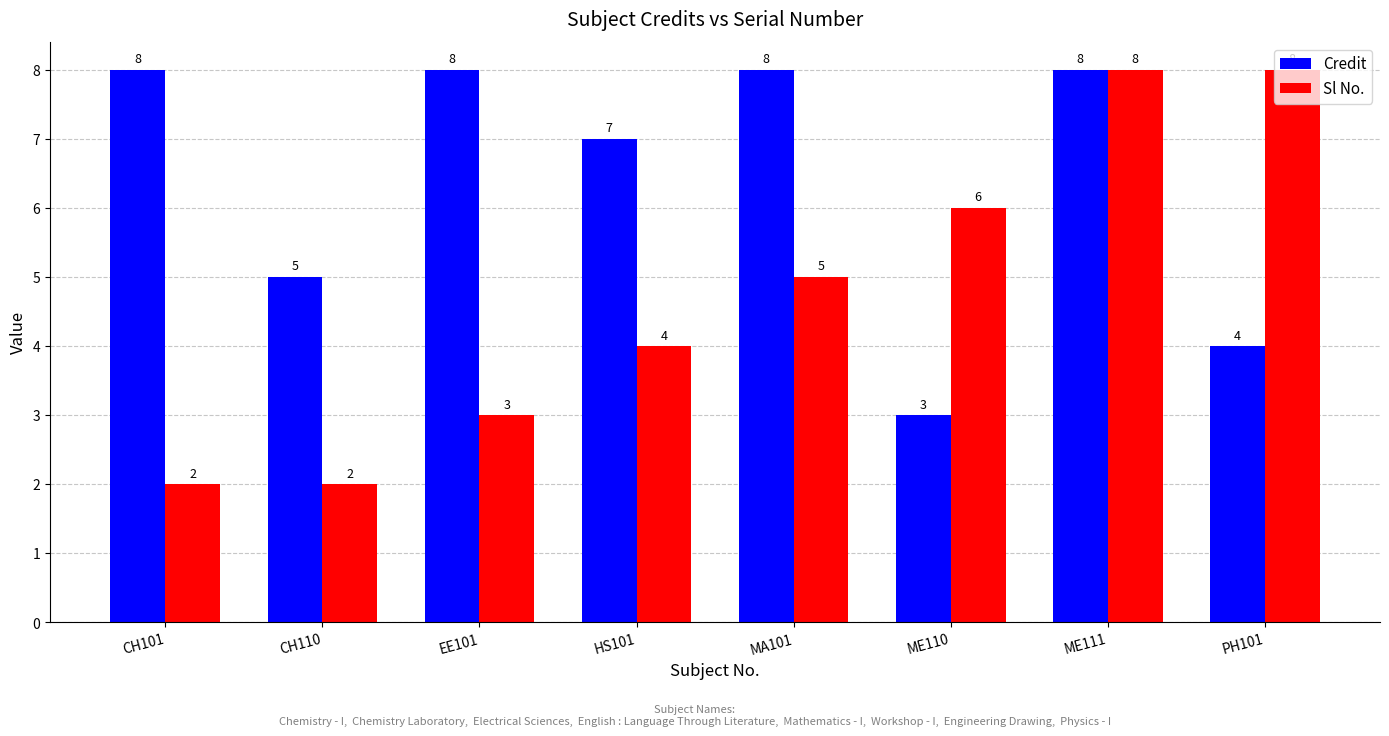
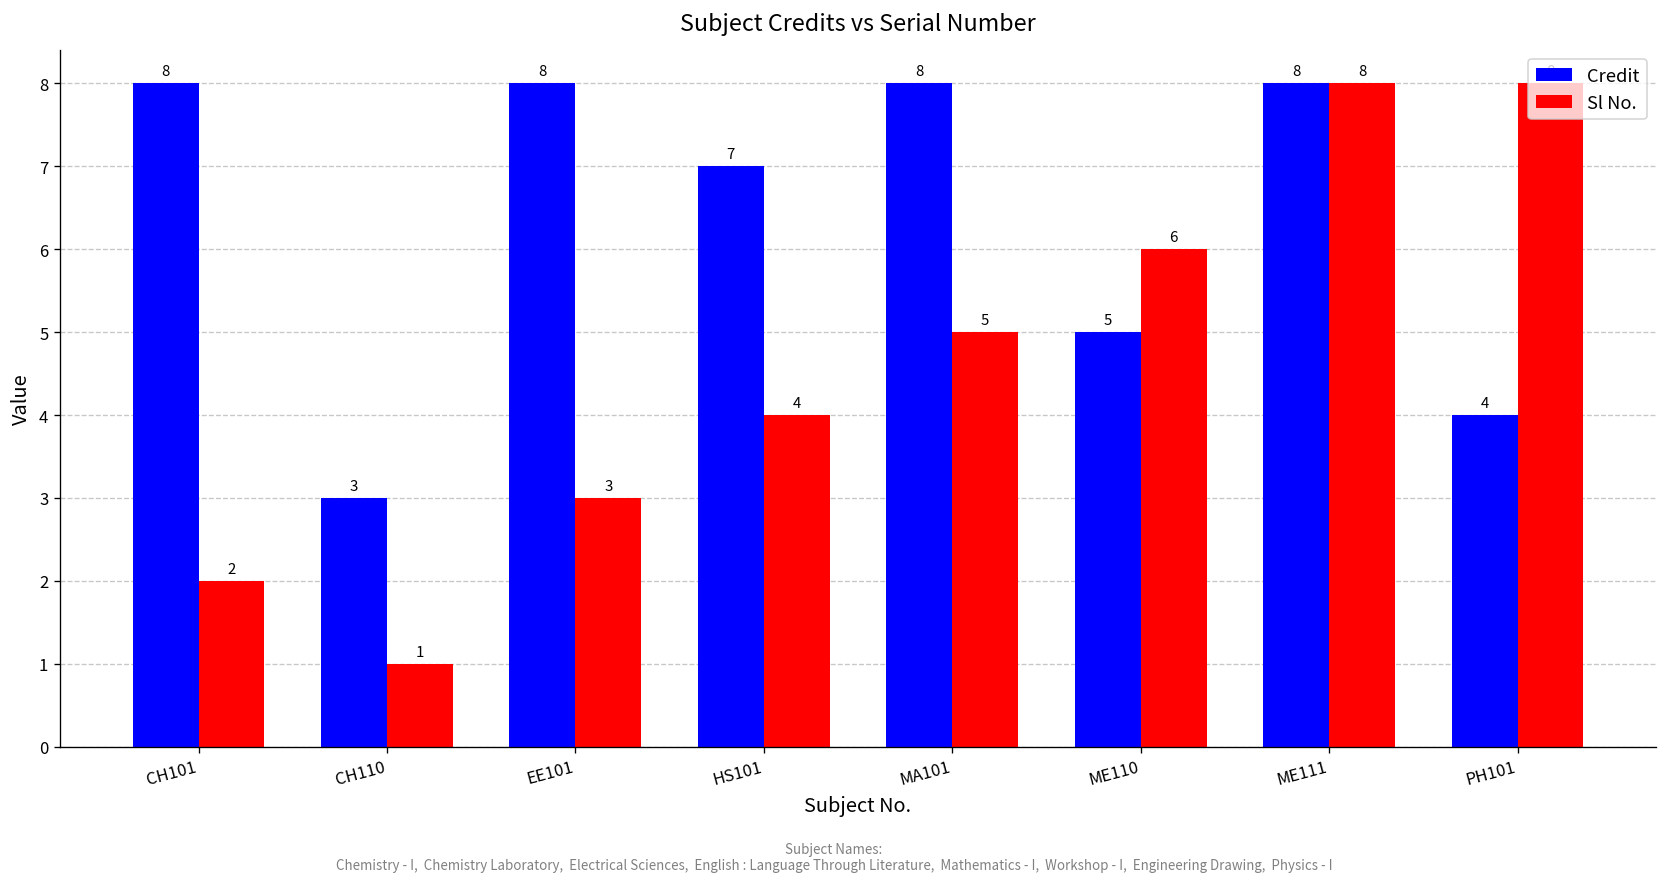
  {
    "Credit": {
      "CH101": 8,
-     "CH110": 5,
+     "CH110": 3,
      "EE101": 8,
      "HS101": 7,
      "MA101": 8,
-     "ME110": 3,
+     "ME110": 5,
      "ME111": 8,
      "PH101": 4
    },
    "Sl No.": {
      "CH101": 2,
-     "CH110": 2,
+     "CH110": 1,
      "EE101": 3,
      "HS101": 4,
      "MA101": 5,
      "ME110": 6,
      "ME111": 8
    }
  }
